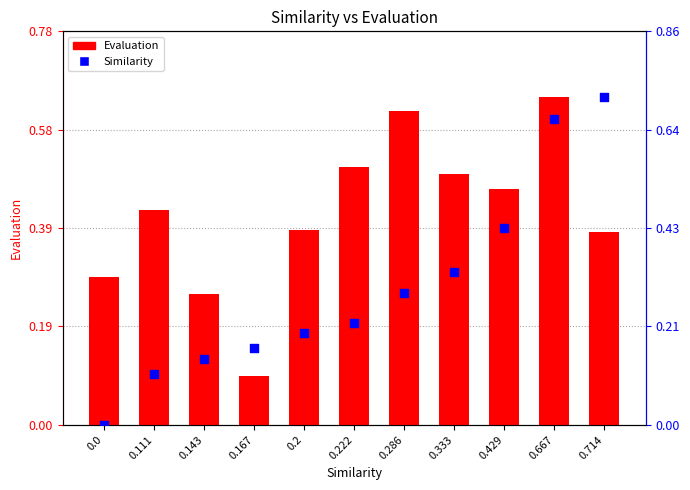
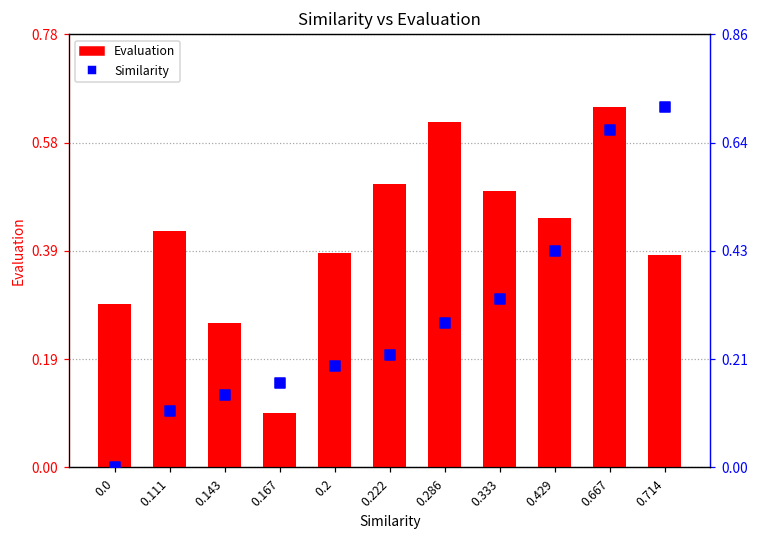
  {
    "Evaluation": {
      "0.0": 0.29,
      "0.111": 0.42,
      "0.143": 0.26,
      "0.167": 0.10,
      "0.2": 0.38,
      "0.222": 0.51,
      "0.286": 0.62,
      "0.333": 0.49,
-     "0.429": 0.47,
+     "0.429": 0.45,
      "0.667": 0.65,
      "0.714": 0.38
    }
  }
